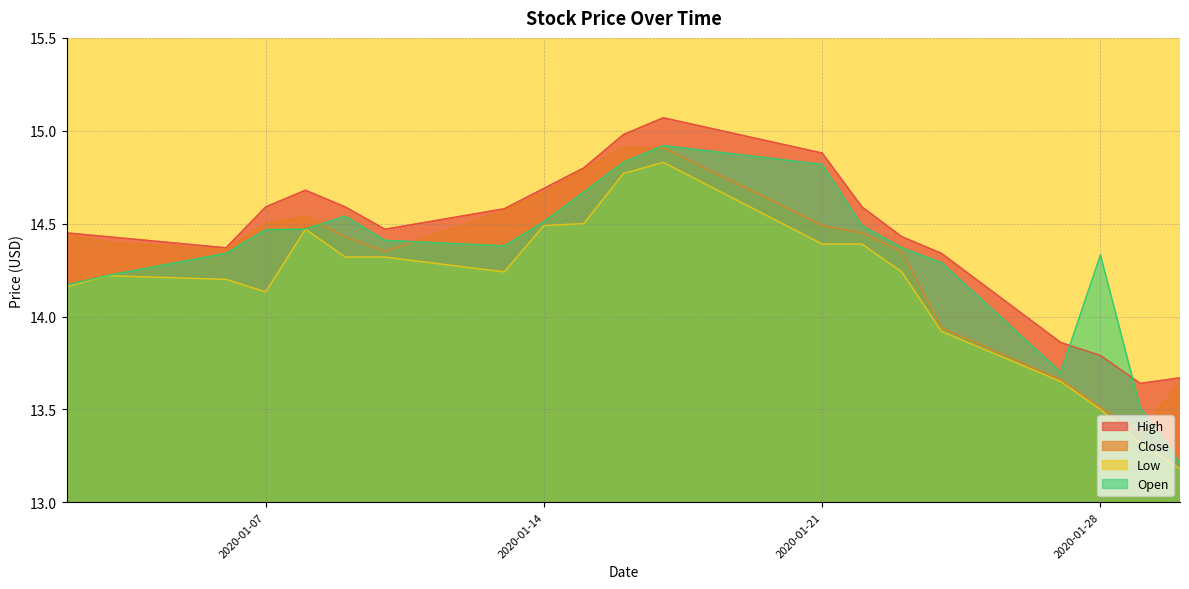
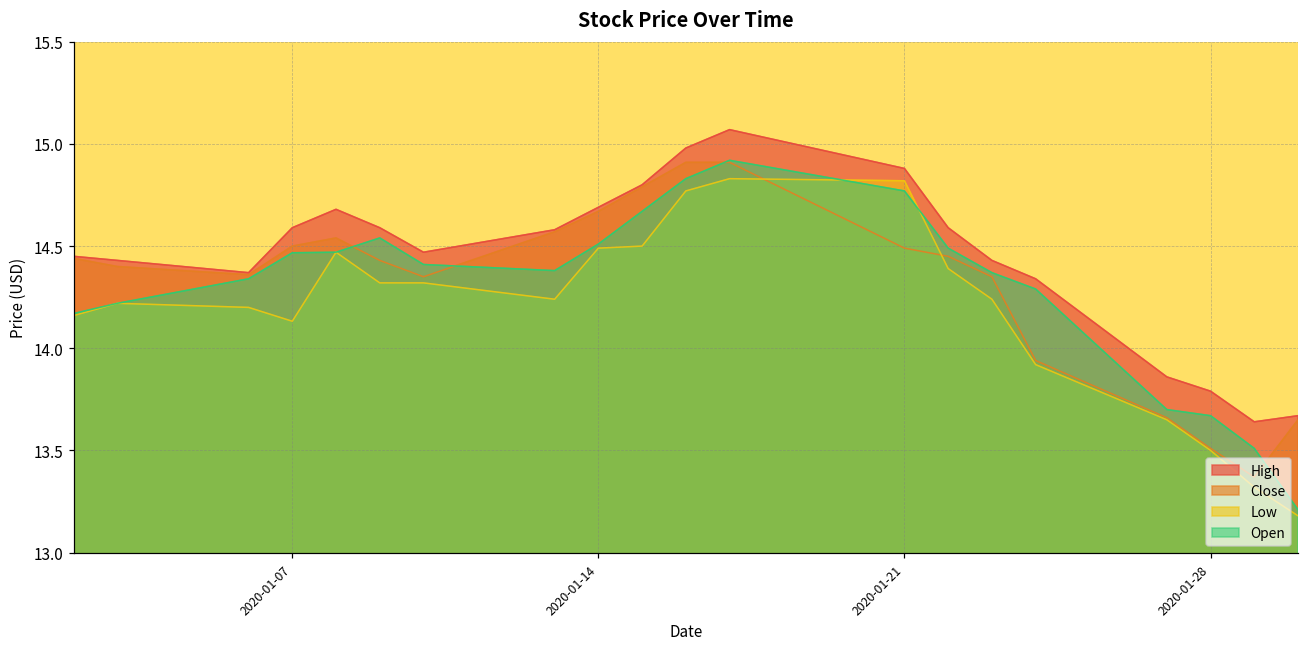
  {
    "Low": {
      "2020-01-07": 14.13,
      "2020-01-14": 14.49,
-     "2020-01-21": 14.39
+     "2020-01-21": 14.82
    },
    "Open": {
      "2020-01-07": 14.47,
      "2020-01-14": 14.51,
-     "2020-01-21": 14.82,
-     "2020-01-28": 14.33
+     "2020-01-21": 14.77,
+     "2020-01-28": 13.67
    }
  }
